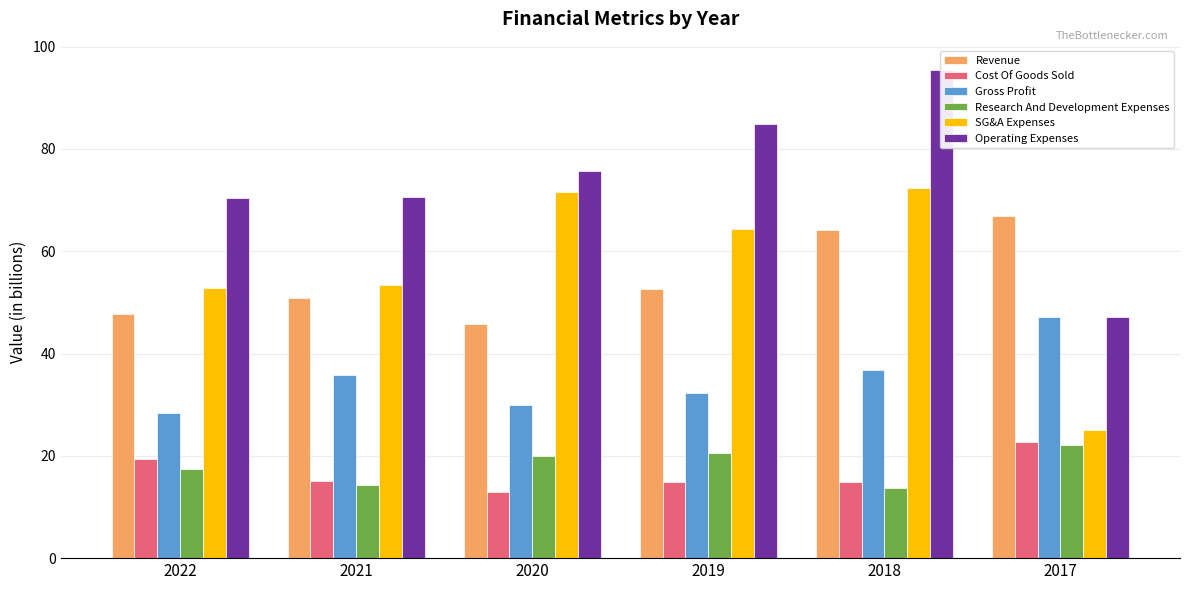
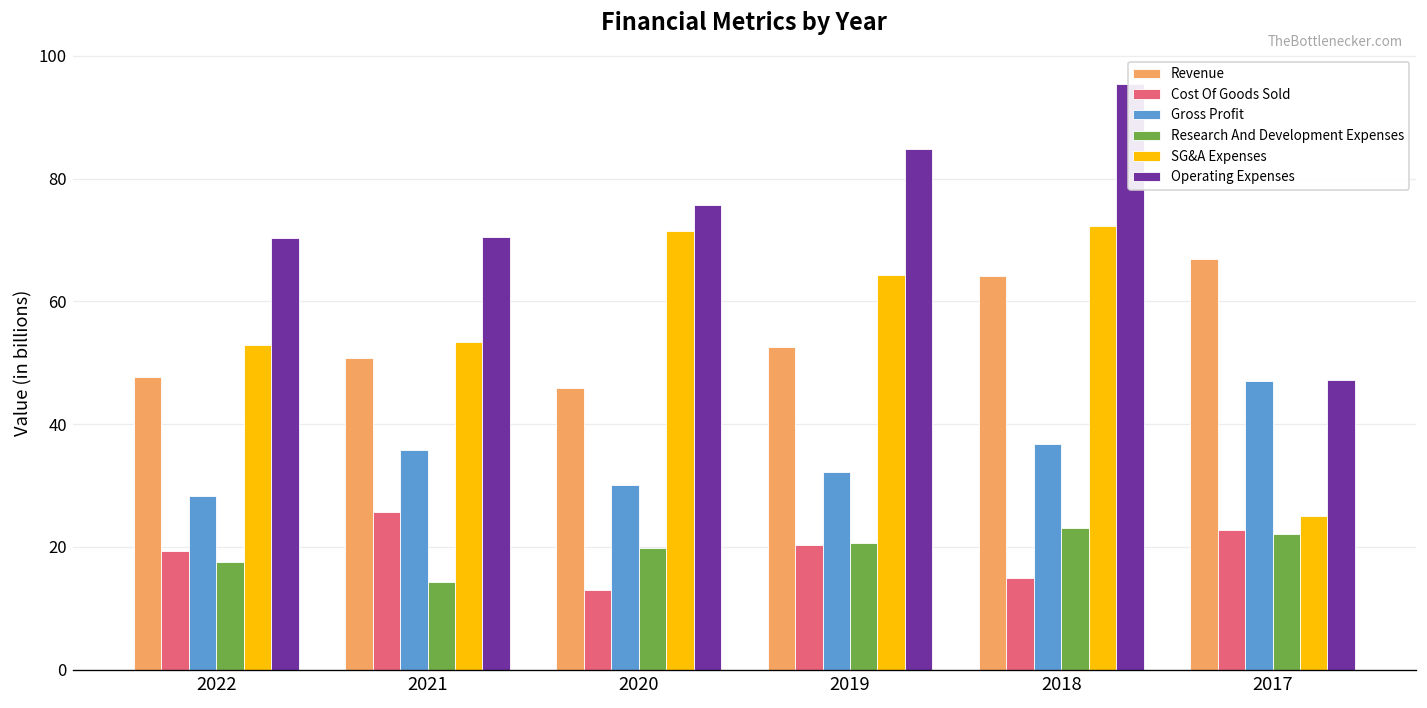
  {
    "Revenue": {
      "2022": 48,
      "2021": 51,
      "2020": 46,
      "2019": 53,
      "2018": 64,
      "2017": 67
    },
    "Cost Of Goods Sold": {
      "2022": 19,
-     "2021": 15,
+     "2021": 26,
      "2020": 13,
-     "2019": 15,
+     "2019": 20,
      "2018": 15,
      "2017": 23
    },
    "Gross Profit": {
      "2022": 28,
      "2021": 36,
      "2020": 30,
      "2019": 32,
      "2018": 37,
      "2017": 47
    },
    "Research And Development Expenses": {
      "2022": 17,
      "2021": 14,
      "2020": 20,
      "2019": 21,
-     "2018": 14,
+     "2018": 23,
      "2017": 22
    },
    "SG&A Expenses": {
      "2022": 53,
      "2021": 53,
      "2020": 72,
      "2019": 64,
      "2018": 72,
      "2017": 25
    },
    "Operating Expenses": {
      "2022": 70,
      "2021": 71,
      "2020": 76,
      "2019": 85,
      "2017": 47
    }
  }
